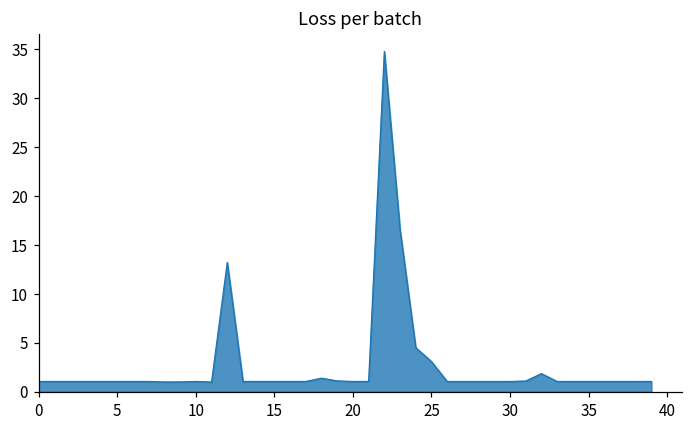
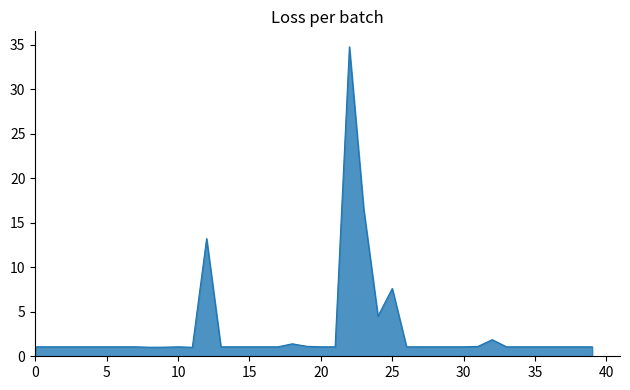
  {
    "0": 1,
    "5": 1,
    "10": 1,
    "15": 1,
    "20": 1,
-   "25": 3,
+   "25": 8,
    "30": 1,
    "35": 1
  }
